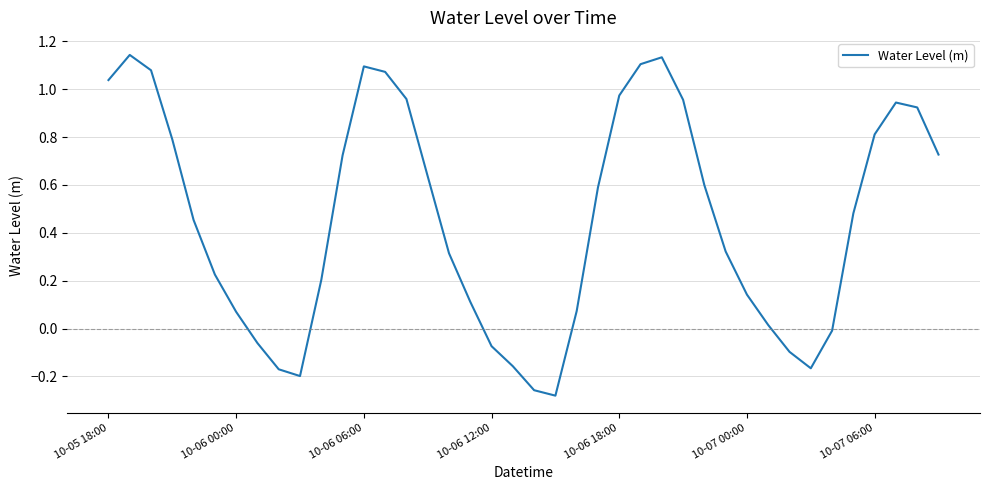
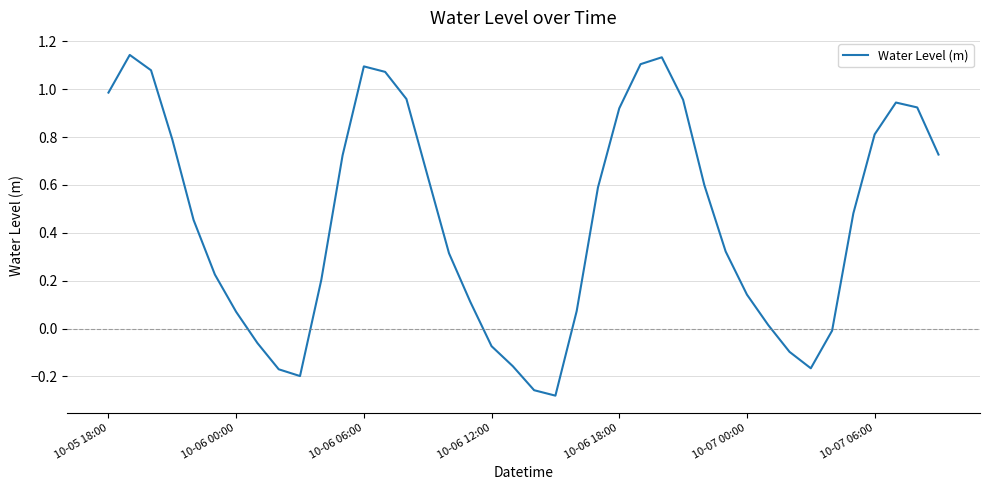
  {
-   "10-05 18:00": 1.04,
+   "10-05 18:00": 0.99,
    "10-06 00:00": 0.07,
    "10-06 06:00": 1.10,
    "10-06 12:00": -0.07,
-   "10-06 18:00": 0.97,
+   "10-06 18:00": 0.92,
    "10-07 00:00": 0.14,
    "10-07 06:00": 0.81
  }
